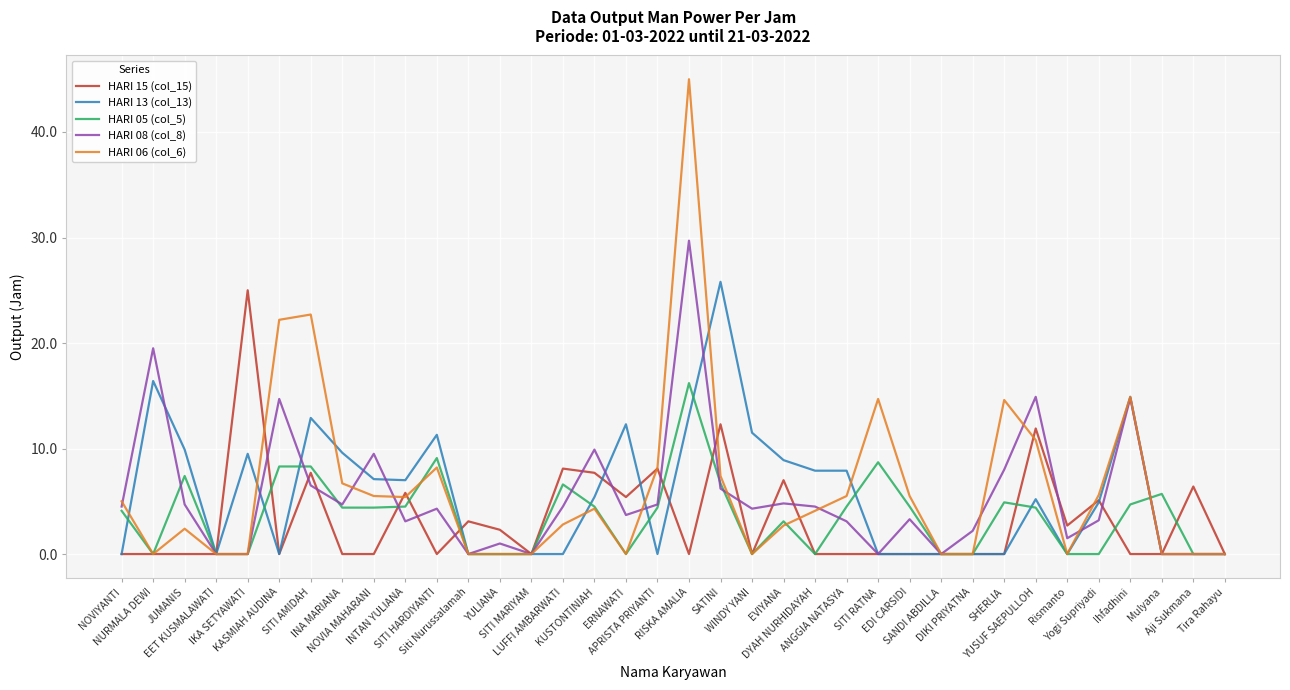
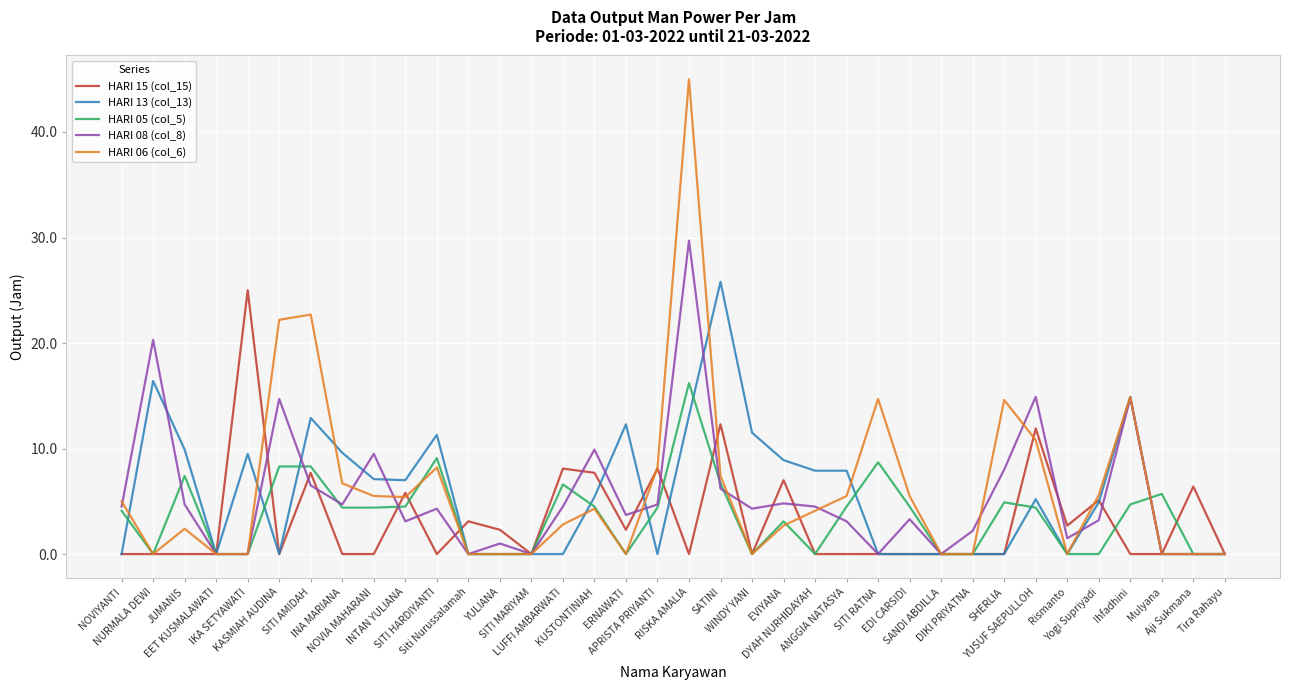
  {
    "HARI 15 (col_15)": {
      "JUMANIS": 0.0,
      "IKA SETYAWATI": 25.0,
      "SITI AMIDAH": 7.7,
      "INA MARIANA": 0.0,
      "NOVIA MAHARANI": 0.0,
      "INTAN YULIANA": 5.8,
      "SITI HARDIYANTI": 0.0,
      "Siti Nurussalamah": 3.1,
      "YULIANA": 2.3,
      "LUFFI AMBARWATI": 8.1,
      "KUSTONTINIAH": 7.7,
-     "ERNAWATI": 5.4,
+     "ERNAWATI": 2.3,
      "RISKA AMALIA": 0.0,
      "SATINI": 12.3,
      "EVIYANA": 7.0,
      "ANGGIA NATASYA": 0.0,
      "YUSUF SAEPULLOH": 11.9,
      "Rismanto": 2.7,
      "Ihfadhini": 0.0,
      "Aji Sukmana": 6.4
    },
    "HARI 13 (col_13)": {
      "NURMALA DEWI": 16.4,
      "JUMANIS": 9.9,
      "IKA SETYAWATI": 9.5,
      "SITI AMIDAH": 12.9,
      "INA MARIANA": 9.6,
      "NOVIA MAHARANI": 7.1,
      "INTAN YULIANA": 7.0,
      "SITI HARDIYANTI": 11.3,
      "LUFFI AMBARWATI": 0.0,
      "KUSTONTINIAH": 5.4,
      "ERNAWATI": 12.3,
      "APRISTA PRIYANTI": 0.0,
      "RISKA AMALIA": 13.1,
      "SATINI": 25.8,
      "WINDY YANI": 11.5,
      "EVIYANA": 8.9,
      "DYAH NURHIDAYAH": 7.9,
      "ANGGIA NATASYA": 7.9,
      "YUSUF SAEPULLOH": 5.2
    },
    "HARI 05 (col_5)": {
      "NOVIYANTI": 4.1,
      "JUMANIS": 7.4,
      "KASMIAH AUDINA": 8.3,
      "SITI AMIDAH": 8.3,
      "INA MARIANA": 4.4,
      "NOVIA MAHARANI": 4.4,
      "INTAN YULIANA": 4.5,
      "SITI HARDIYANTI": 9.1,
      "LUFFI AMBARWATI": 6.6,
      "APRISTA PRIYANTI": 4.4,
      "RISKA AMALIA": 16.2,
      "SATINI": 6.7,
      "EVIYANA": 3.1,
      "ANGGIA NATASYA": 4.5,
      "SITI RATNA": 8.7,
      "EDI CARSIDI": 4.5,
      "SHERLIA": 4.9,
      "YUSUF SAEPULLOH": 4.4,
      "Yogi Supriyadi": 0.0,
      "Ihfadhini": 4.7,
      "Mulyana": 5.7
    },
    "HARI 08 (col_8)": {
      "NOVIYANTI": 4.5,
-     "NURMALA DEWI": 19.5,
+     "NURMALA DEWI": 20.3,
      "JUMANIS": 4.7,
      "KASMIAH AUDINA": 14.7,
      "SITI AMIDAH": 6.5,
      "INA MARIANA": 4.7,
      "NOVIA MAHARANI": 9.5,
      "INTAN YULIANA": 3.1,
      "SITI HARDIYANTI": 4.3,
      "YULIANA": 1.0,
      "LUFFI AMBARWATI": 4.5,
      "KUSTONTINIAH": 9.9,
      "ERNAWATI": 3.7,
      "APRISTA PRIYANTI": 4.7,
      "RISKA AMALIA": 29.7,
      "SATINI": 6.2,
      "WINDY YANI": 4.3,
      "EVIYANA": 4.8,
      "DYAH NURHIDAYAH": 4.5,
      "ANGGIA NATASYA": 3.1,
      "EDI CARSIDI": 3.3,
      "DIKI PRIYATNA": 2.2,
      "SHERLIA": 8.0,
      "YUSUF SAEPULLOH": 14.9,
      "Rismanto": 1.5,
      "Yogi Supriyadi": 3.2
    },
    "HARI 06 (col_6)": {
      "NOVIYANTI": 5.0,
      "JUMANIS": 2.4,
      "KASMIAH AUDINA": 22.2,
      "SITI AMIDAH": 22.7,
      "INA MARIANA": 6.7,
      "NOVIA MAHARANI": 5.5,
      "INTAN YULIANA": 5.4,
      "SITI HARDIYANTI": 8.2,
      "LUFFI AMBARWATI": 2.8,
      "RISKA AMALIA": 45.0,
      "SATINI": 7.4,
      "EVIYANA": 2.7,
      "DYAH NURHIDAYAH": 4.1,
      "ANGGIA NATASYA": 5.5,
      "SITI RATNA": 14.7,
      "EDI CARSIDI": 5.5,
      "SHERLIA": 14.6,
      "YUSUF SAEPULLOH": 10.8,
      "Yogi Supriyadi": 5.6
    }
  }
